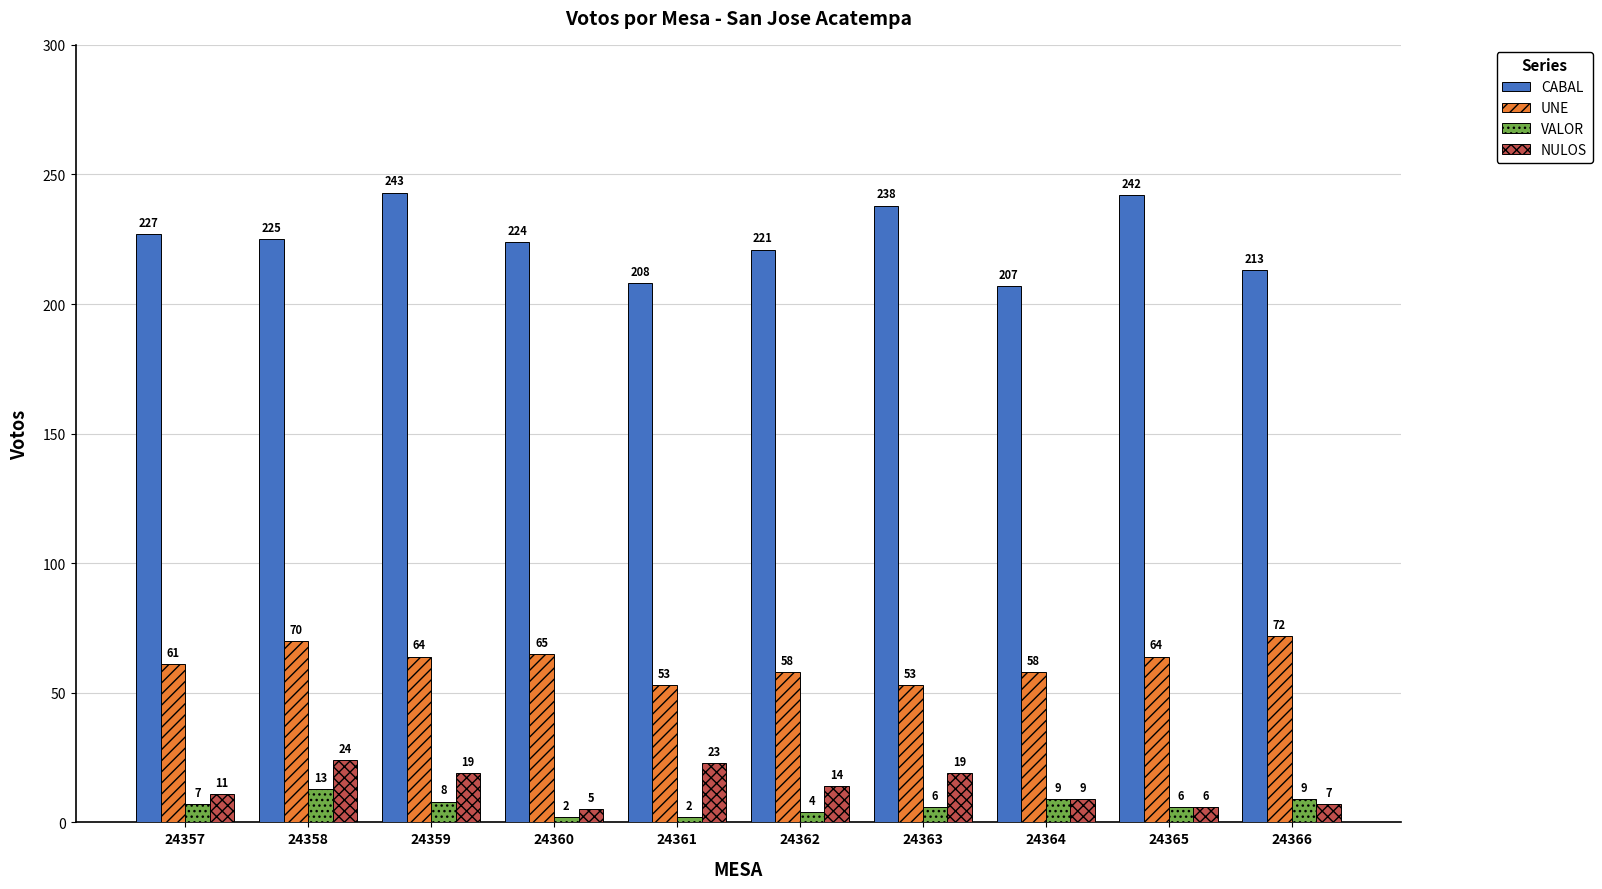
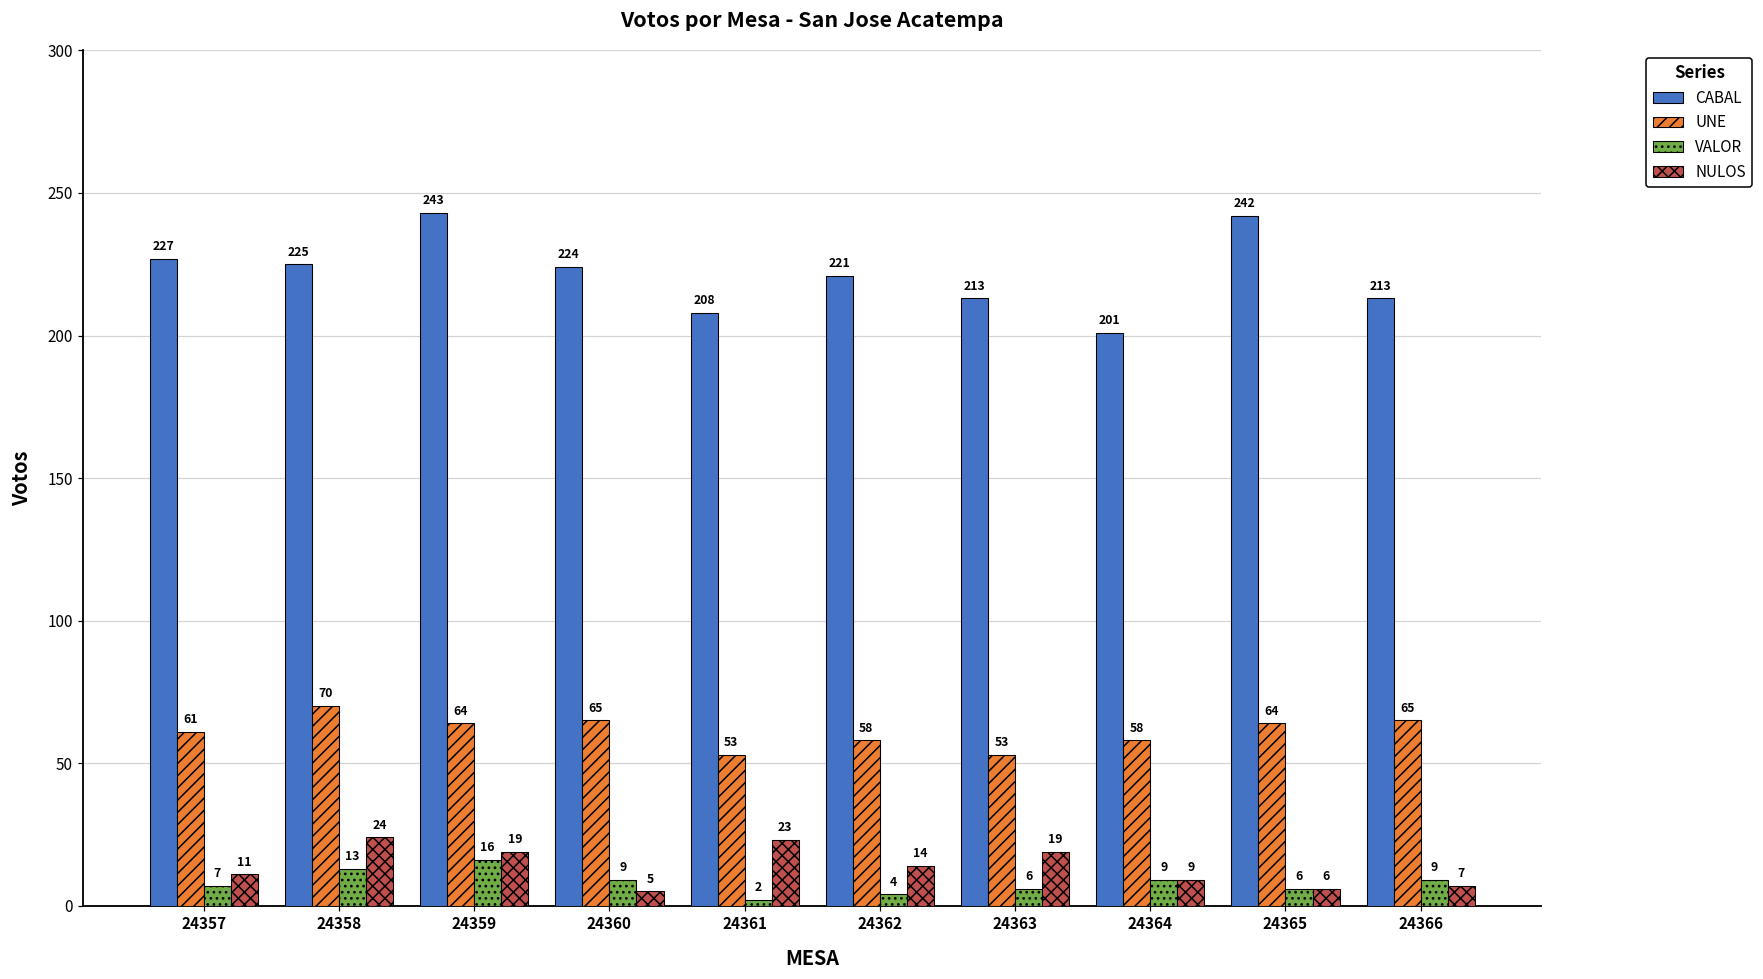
  {
    "CABAL": {
      "24357": 227,
      "24358": 225,
      "24359": 243,
      "24360": 224,
      "24361": 208,
      "24362": 221,
-     "24363": 238,
-     "24364": 207,
+     "24363": 213,
+     "24364": 201,
      "24365": 242,
      "24366": 213
    },
    "UNE": {
      "24357": 61,
      "24358": 70,
      "24359": 64,
      "24360": 65,
      "24361": 53,
      "24362": 58,
      "24363": 53,
      "24364": 58,
      "24365": 64,
-     "24366": 72
+     "24366": 65
    },
    "VALOR": {
      "24357": 7,
      "24358": 13,
-     "24359": 8,
-     "24360": 2,
+     "24359": 16,
+     "24360": 9,
      "24361": 2,
      "24362": 4,
      "24363": 6,
      "24364": 9,
      "24365": 6,
      "24366": 9
    },
    "NULOS": {
      "24357": 11,
      "24358": 24,
      "24359": 19,
      "24360": 5,
      "24361": 23,
      "24362": 14,
      "24363": 19,
      "24364": 9,
      "24365": 6,
      "24366": 7
    }
  }
